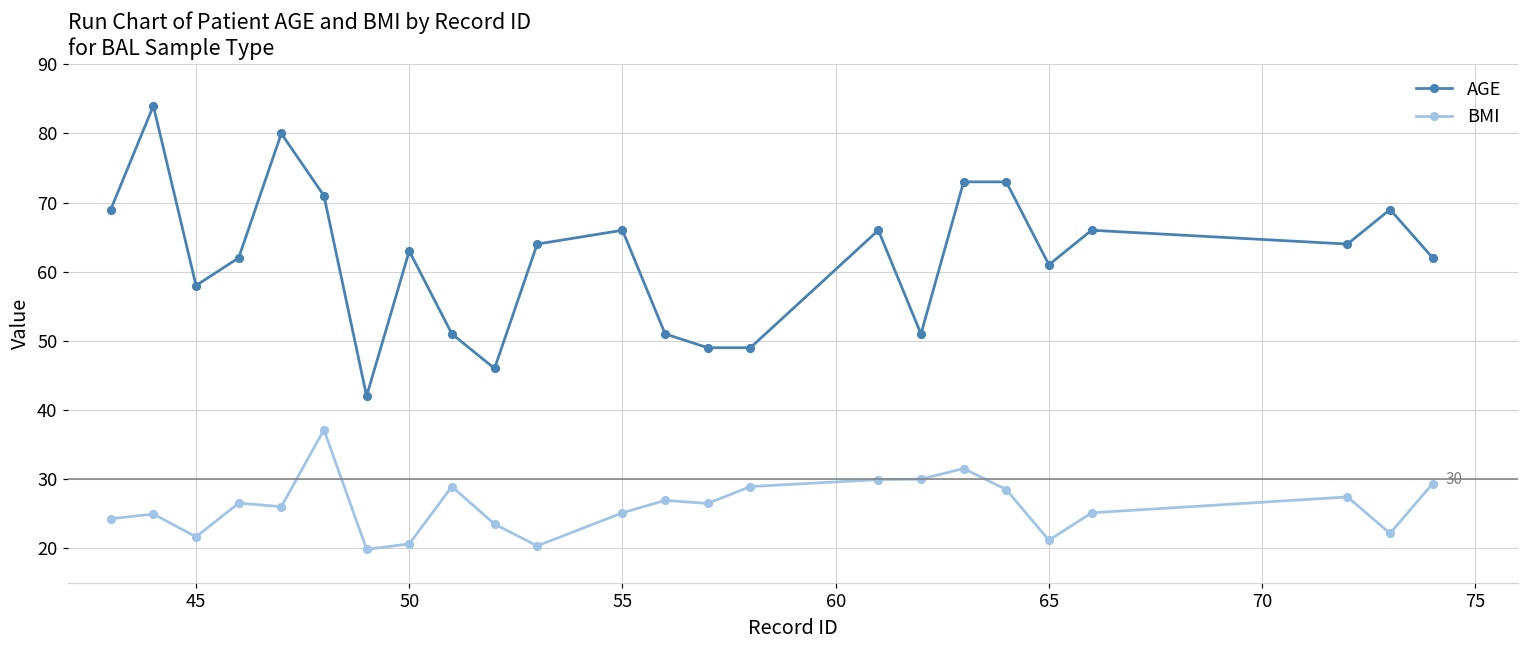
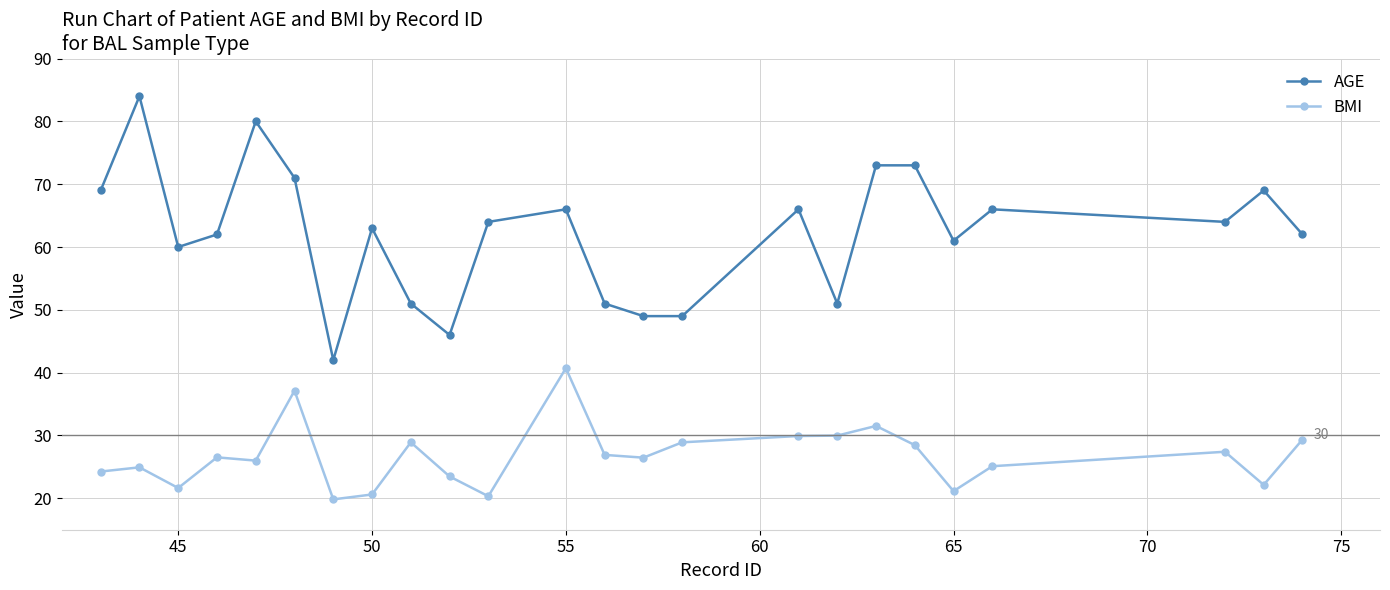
  {
    "AGE": {
-     "45": 58,
+     "45": 60,
      "50": 63,
      "55": 66,
      "65": 61
    },
    "BMI": {
      "45": 22,
      "50": 21,
-     "55": 25,
+     "55": 41,
      "65": 21
    }
  }
